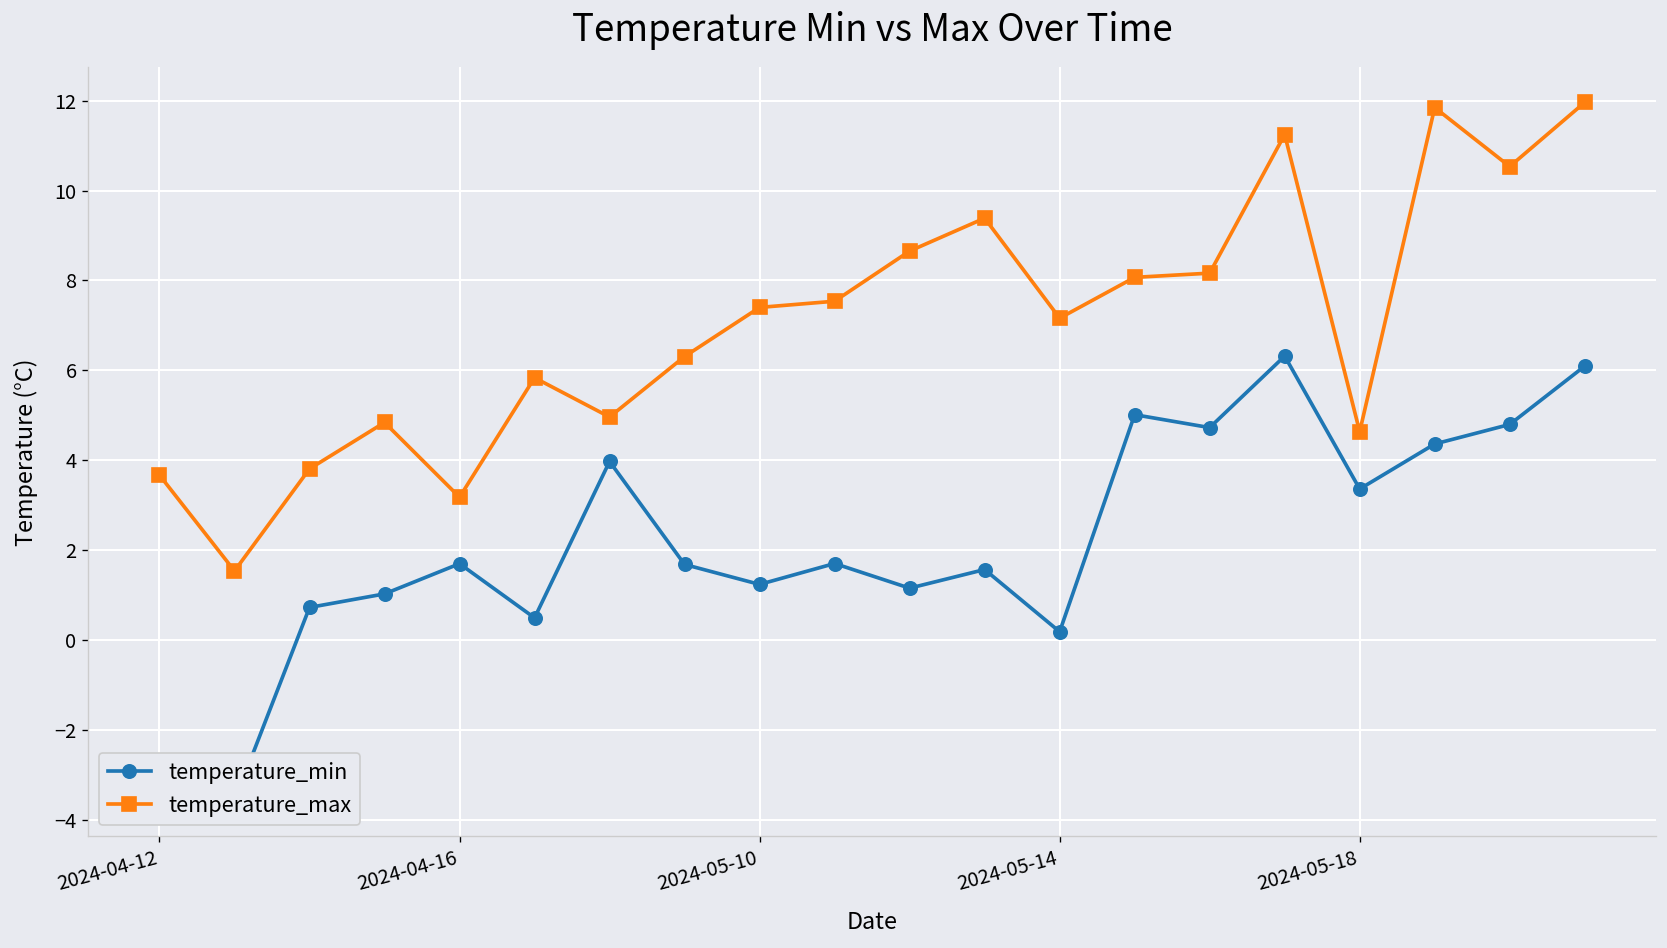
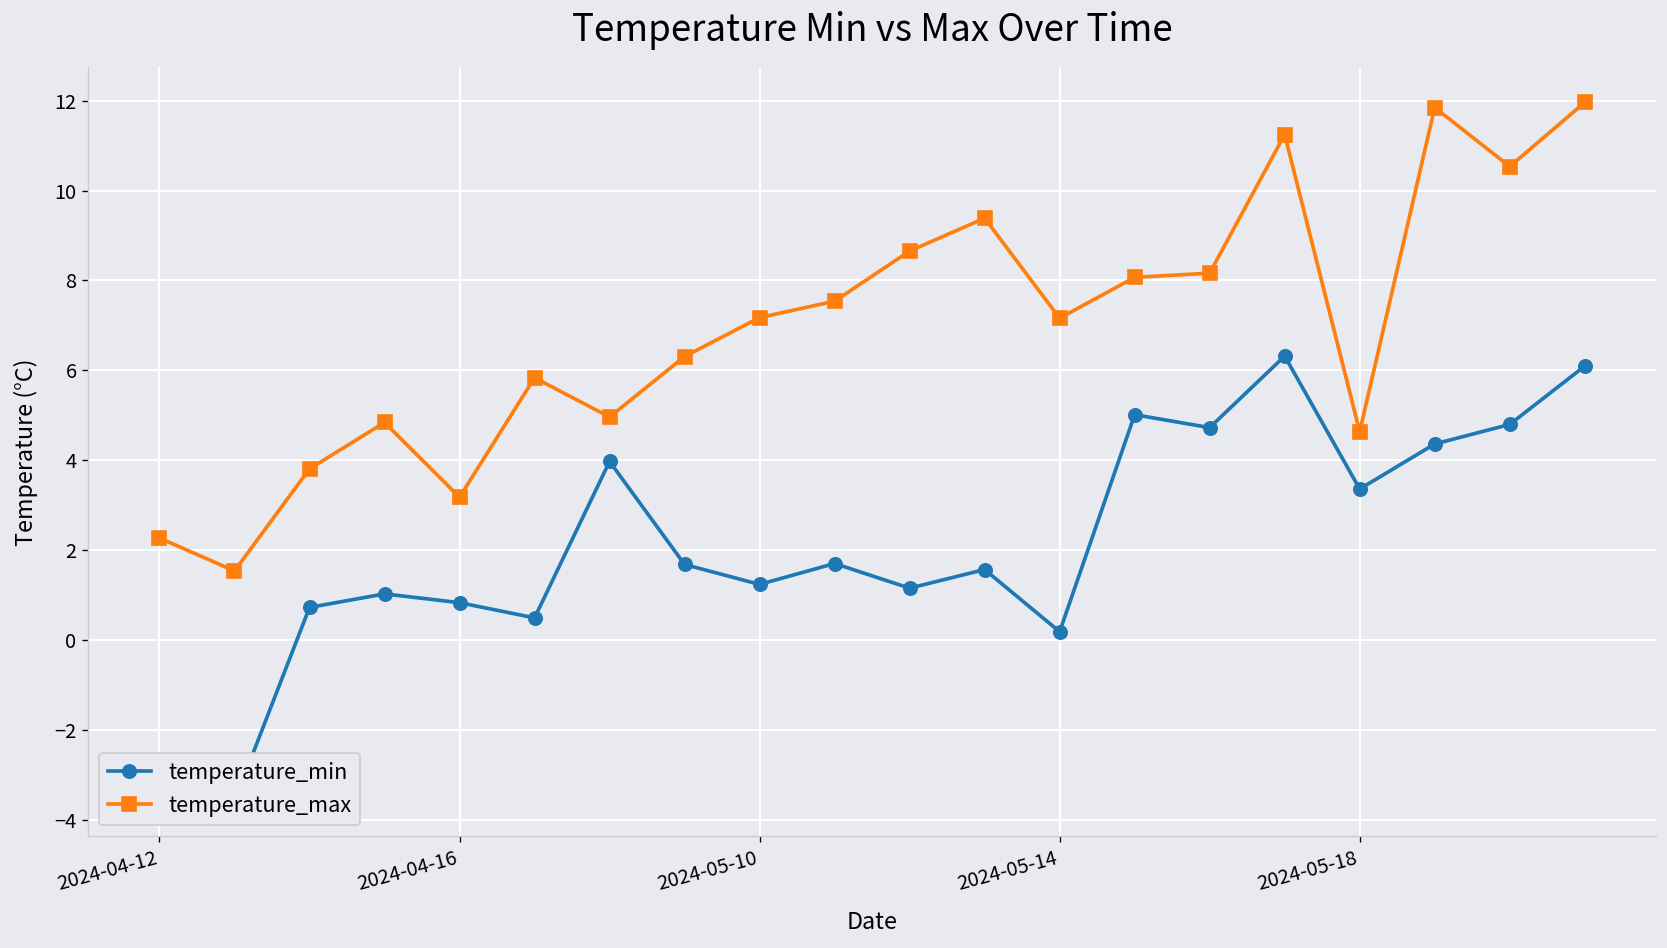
  {
    "temperature_min": {
-     "2024-04-16": 1.7,
+     "2024-04-16": 0.8,
      "2024-05-10": 1.2,
      "2024-05-14": 0.2,
      "2024-05-18": 3.4
    },
    "temperature_max": {
-     "2024-04-12": 3.7,
+     "2024-04-12": 2.3,
      "2024-04-16": 3.2,
-     "2024-05-10": 7.4,
+     "2024-05-10": 7.2,
      "2024-05-14": 7.2,
      "2024-05-18": 4.6
    }
  }
